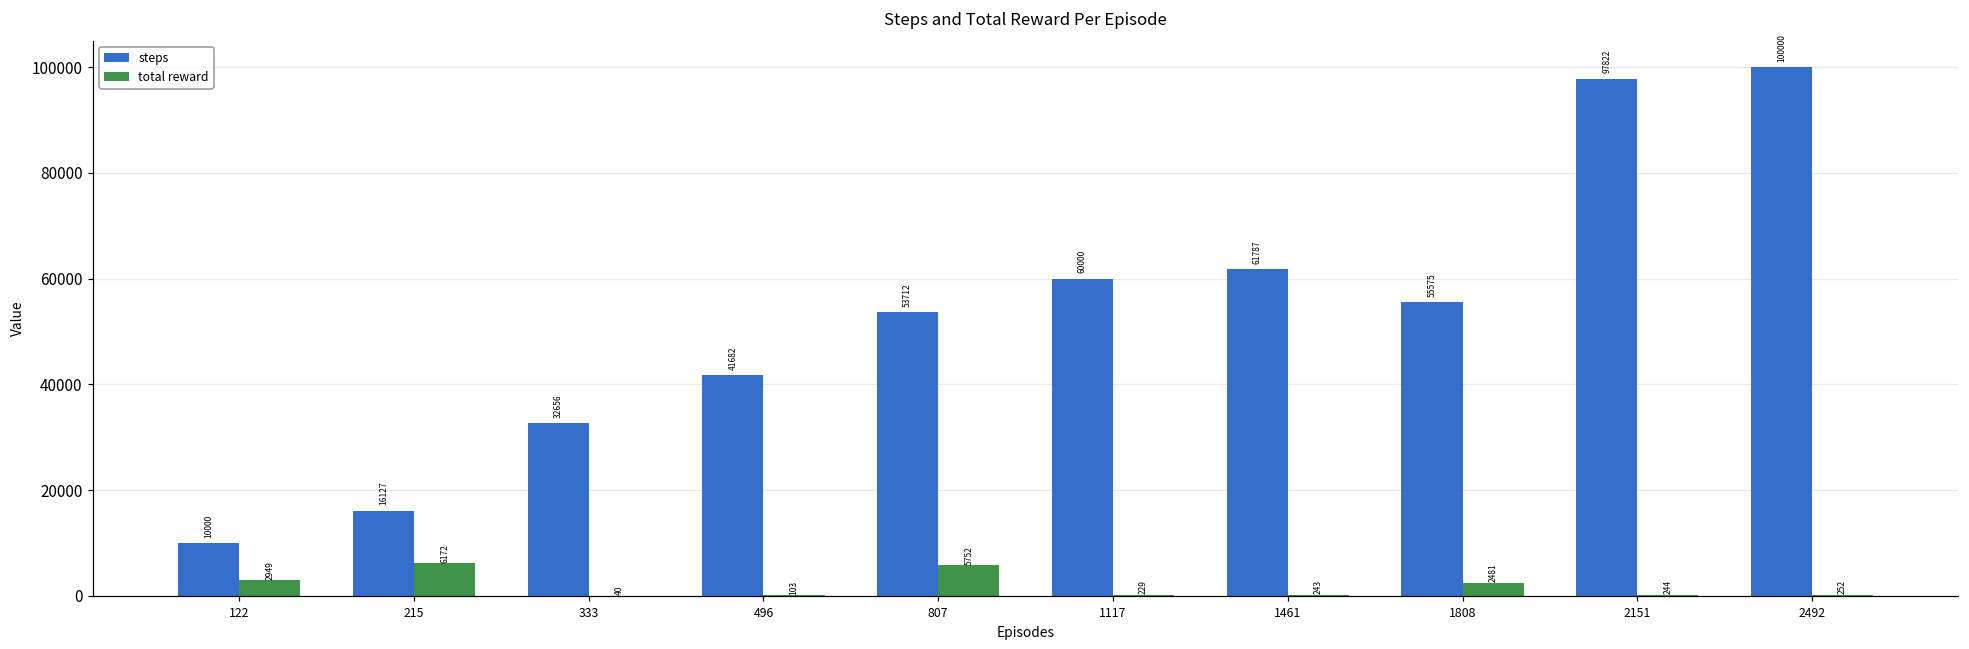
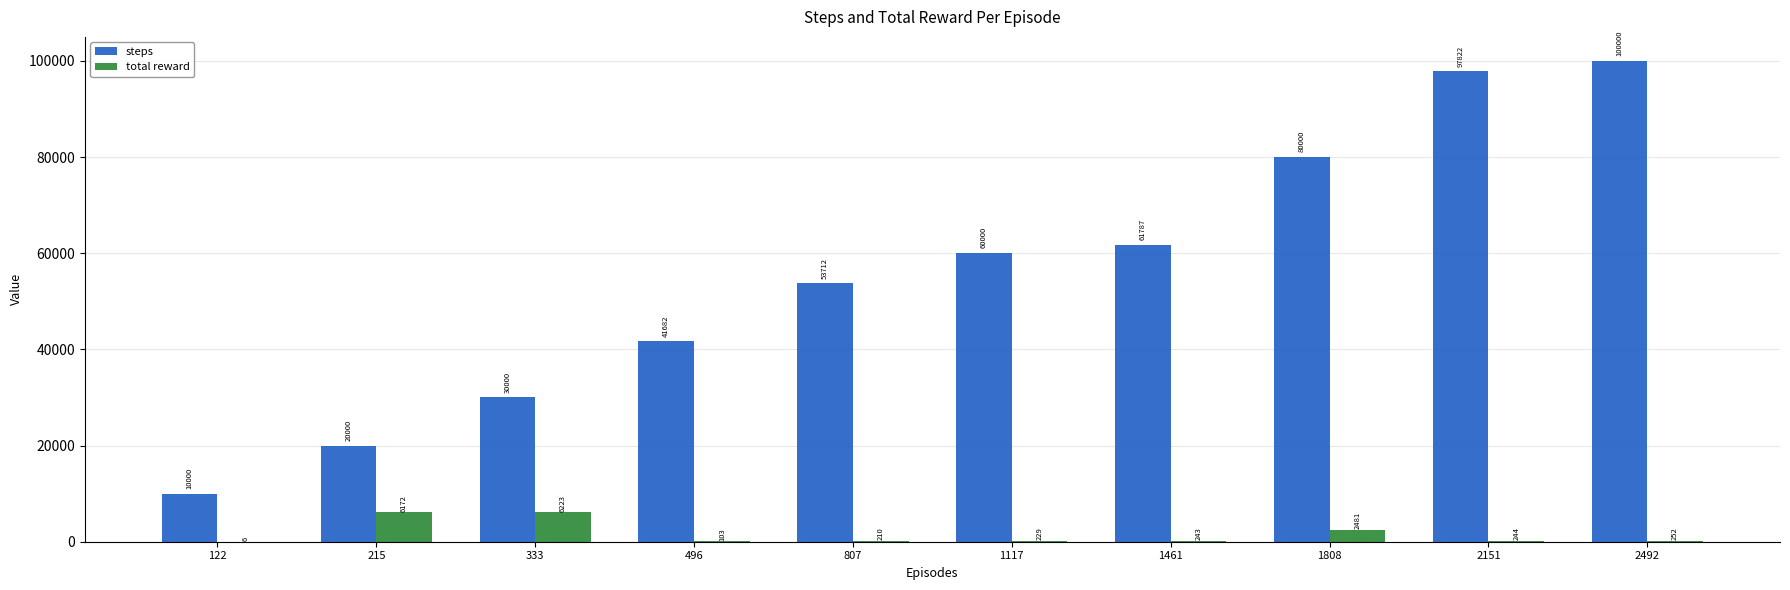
  {
    "steps": {
      "122": 10000,
-     "215": 16127,
-     "333": 32656,
+     "215": 20000,
+     "333": 30000,
      "496": 41682,
      "807": 53712,
      "1117": 60000,
      "1461": 61787,
-     "1808": 55575,
+     "1808": 80000,
      "2151": 97822,
      "2492": 100000
    },
    "total reward": {
-     "122": 2949,
+     "122": 6,
      "215": 6172,
-     "333": 40,
+     "333": 6223,
      "496": 103,
-     "807": 5752,
+     "807": 210,
      "1117": 229,
      "1461": 243,
      "1808": 2481,
      "2151": 244,
      "2492": 252
    }
  }
